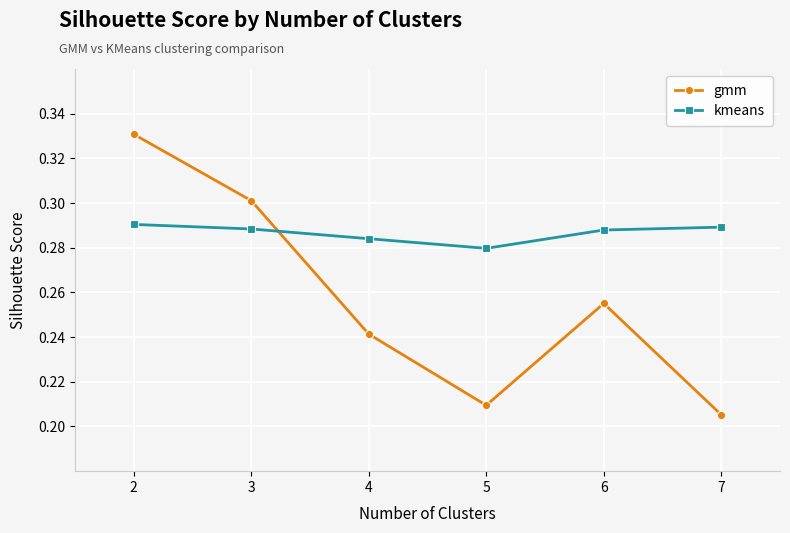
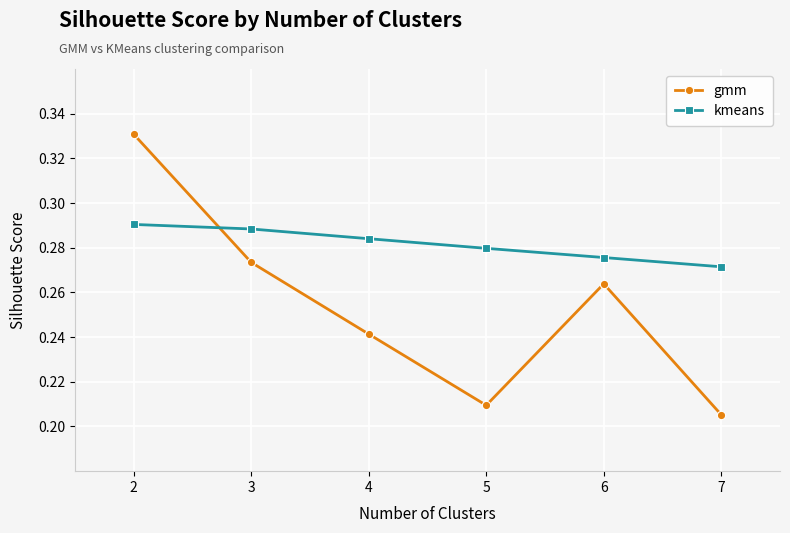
  {
    "gmm": {
      "2": 0.331,
-     "3": 0.301,
+     "3": 0.273,
      "4": 0.241,
      "5": 0.209,
-     "6": 0.255,
+     "6": 0.264,
      "7": 0.205
    },
    "kmeans": {
      "2": 0.290,
      "3": 0.288,
      "4": 0.284,
      "5": 0.280,
-     "6": 0.288,
-     "7": 0.289
+     "6": 0.276,
+     "7": 0.271
    }
  }
